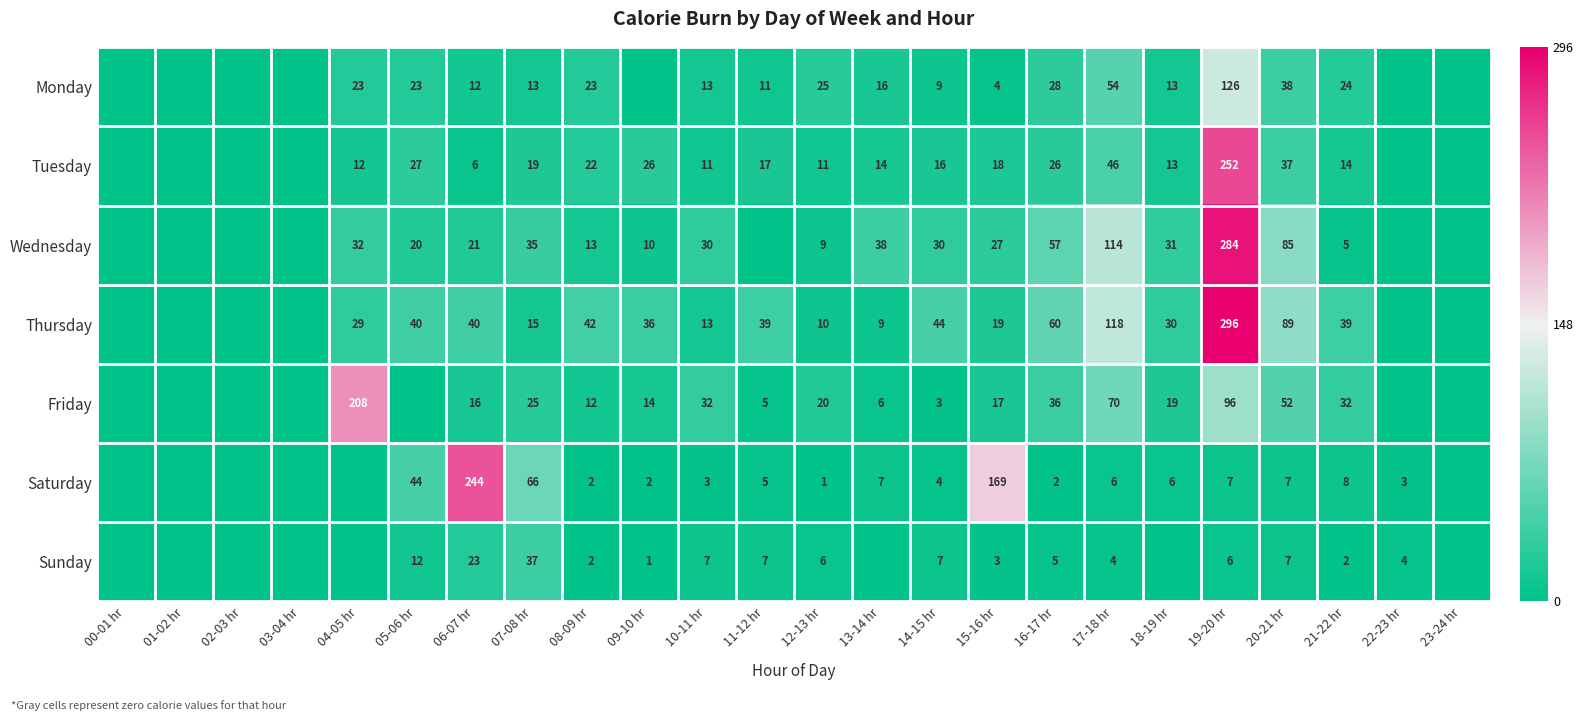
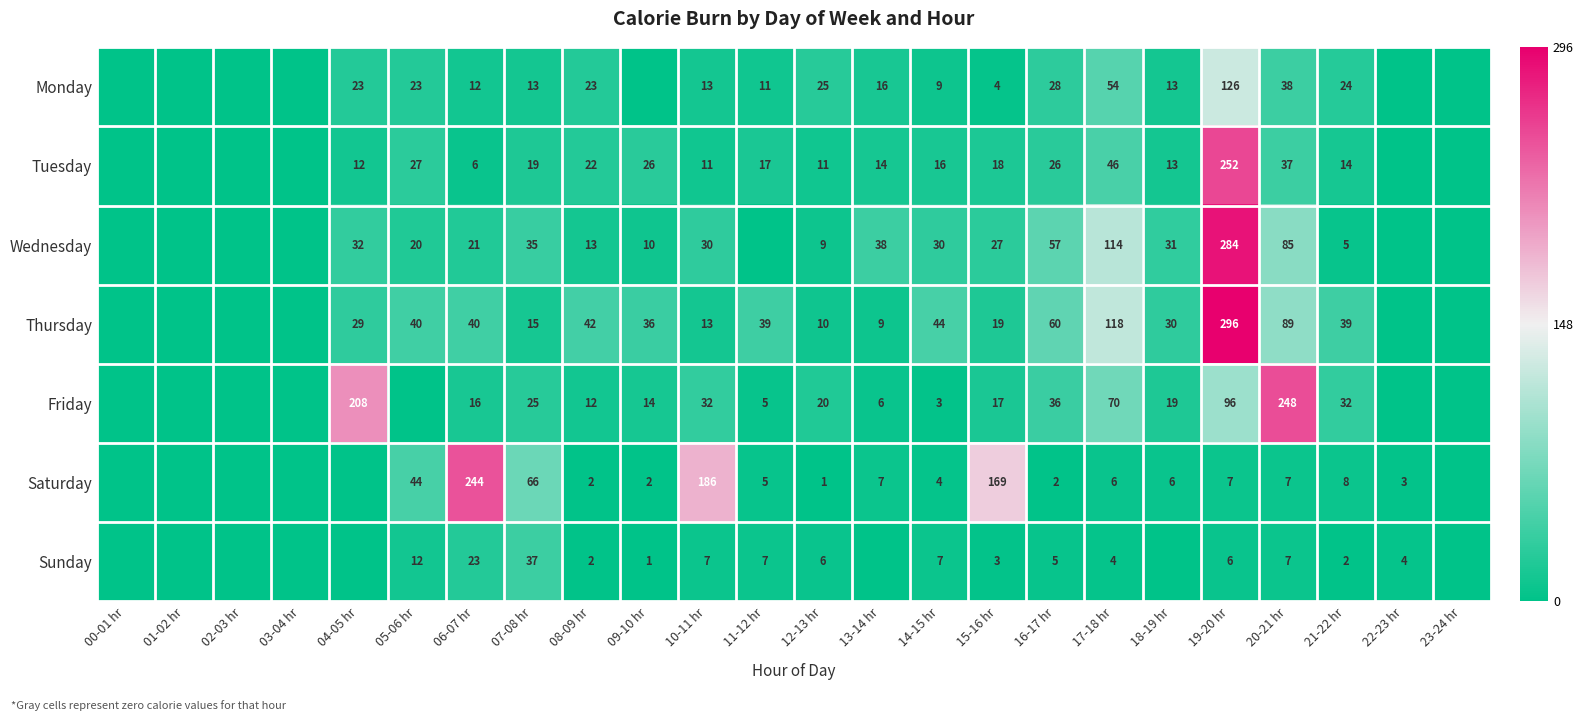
  {
    "Monday": {
      "04-05 hr": 23,
      "05-06 hr": 23,
      "06-07 hr": 12,
      "07-08 hr": 13,
      "08-09 hr": 23,
      "10-11 hr": 13,
      "11-12 hr": 11,
      "12-13 hr": 25,
      "13-14 hr": 16,
      "14-15 hr": 9,
      "15-16 hr": 4,
      "16-17 hr": 28,
      "17-18 hr": 54,
      "18-19 hr": 13,
      "19-20 hr": 126,
      "20-21 hr": 38,
      "21-22 hr": 24
    },
    "Tuesday": {
      "04-05 hr": 12,
      "05-06 hr": 27,
      "06-07 hr": 6,
      "07-08 hr": 19,
      "08-09 hr": 22,
      "09-10 hr": 26,
      "10-11 hr": 11,
      "11-12 hr": 17,
      "12-13 hr": 11,
      "13-14 hr": 14,
      "14-15 hr": 16,
      "15-16 hr": 18,
      "16-17 hr": 26,
      "17-18 hr": 46,
      "18-19 hr": 13,
      "19-20 hr": 252,
      "20-21 hr": 37,
      "21-22 hr": 14
    },
    "Wednesday": {
      "04-05 hr": 32,
      "05-06 hr": 20,
      "06-07 hr": 21,
      "07-08 hr": 35,
      "08-09 hr": 13,
      "09-10 hr": 10,
      "10-11 hr": 30,
      "12-13 hr": 9,
      "13-14 hr": 38,
      "14-15 hr": 30,
      "15-16 hr": 27,
      "16-17 hr": 57,
      "17-18 hr": 114,
      "18-19 hr": 31,
      "19-20 hr": 284,
      "20-21 hr": 85,
      "21-22 hr": 5
    },
    "Thursday": {
      "04-05 hr": 29,
      "05-06 hr": 40,
      "06-07 hr": 40,
      "07-08 hr": 15,
      "08-09 hr": 42,
      "09-10 hr": 36,
      "10-11 hr": 13,
      "11-12 hr": 39,
      "12-13 hr": 10,
      "13-14 hr": 9,
      "14-15 hr": 44,
      "15-16 hr": 19,
      "16-17 hr": 60,
      "17-18 hr": 118,
      "18-19 hr": 30,
      "19-20 hr": 296,
      "20-21 hr": 89,
      "21-22 hr": 39
    },
    "Friday": {
      "04-05 hr": 208,
      "06-07 hr": 16,
      "07-08 hr": 25,
      "08-09 hr": 12,
      "09-10 hr": 14,
      "10-11 hr": 32,
      "11-12 hr": 5,
      "12-13 hr": 20,
      "13-14 hr": 6,
      "14-15 hr": 3,
      "15-16 hr": 17,
      "16-17 hr": 36,
      "17-18 hr": 70,
      "18-19 hr": 19,
      "19-20 hr": 96,
-     "20-21 hr": 52,
+     "20-21 hr": 248,
      "21-22 hr": 32
    },
    "Saturday": {
      "05-06 hr": 44,
      "06-07 hr": 244,
      "07-08 hr": 66,
      "08-09 hr": 2,
      "09-10 hr": 2,
-     "10-11 hr": 3,
+     "10-11 hr": 186,
      "11-12 hr": 5,
      "12-13 hr": 1,
      "13-14 hr": 7,
      "14-15 hr": 4,
      "15-16 hr": 169,
      "16-17 hr": 2,
      "17-18 hr": 6,
      "18-19 hr": 6,
      "19-20 hr": 7,
      "20-21 hr": 7,
      "21-22 hr": 8,
      "22-23 hr": 3
    },
    "Sunday": {
      "05-06 hr": 12,
      "06-07 hr": 23,
      "07-08 hr": 37,
      "08-09 hr": 2,
      "09-10 hr": 1,
      "10-11 hr": 7,
      "11-12 hr": 7,
      "12-13 hr": 6,
      "14-15 hr": 7,
      "15-16 hr": 3,
      "16-17 hr": 5,
      "17-18 hr": 4,
      "19-20 hr": 6,
      "20-21 hr": 7,
      "21-22 hr": 2,
      "22-23 hr": 4
    }
  }
